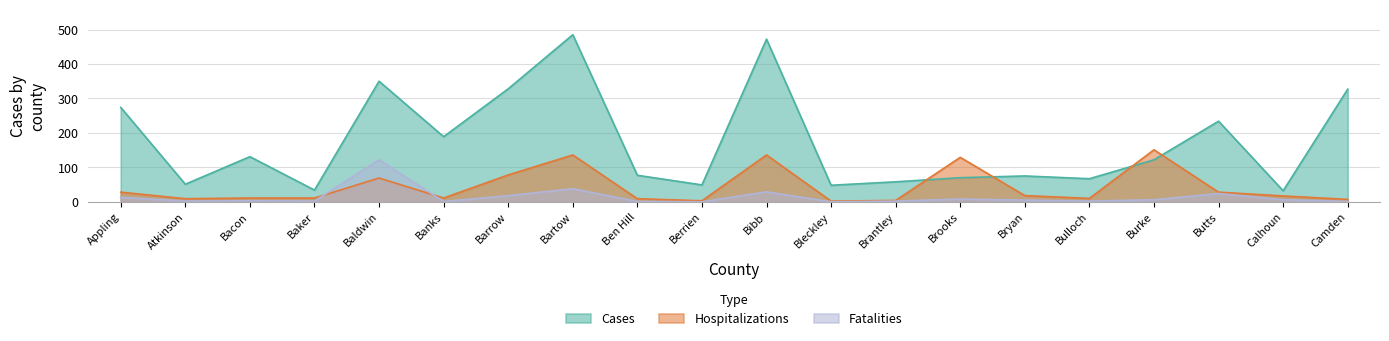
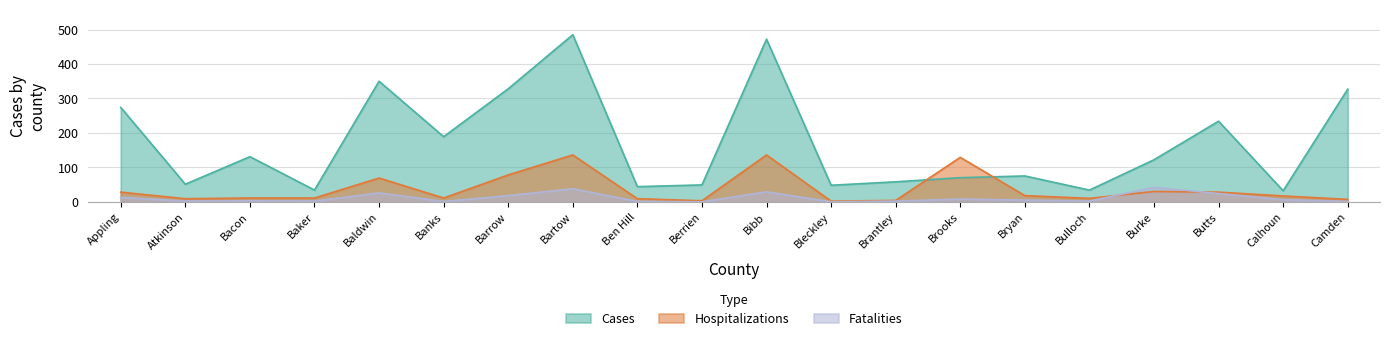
  {
    "Cases": {
      "Appling": 270,
      "Atkinson": 50,
      "Bacon": 130,
      "Baker": 30,
      "Baldwin": 350,
      "Banks": 190,
      "Barrow": 330,
      "Bartow": 490,
-     "Ben Hill": 80,
+     "Ben Hill": 40,
      "Berrien": 50,
      "Bibb": 470,
      "Bleckley": 50,
      "Brantley": 60,
      "Brooks": 70,
      "Bryan": 80,
-     "Bulloch": 70,
+     "Bulloch": 30,
      "Burke": 120,
      "Butts": 230,
      "Calhoun": 30,
      "Camden": 330
    },
    "Hospitalizations": {
      "Appling": 30,
      "Bacon": 10,
      "Baker": 10,
      "Baldwin": 70,
      "Banks": 10,
      "Barrow": 80,
      "Bartow": 140,
      "Ben Hill": 10,
      "Bibb": 140,
      "Brooks": 130,
      "Bryan": 20,
      "Bulloch": 10,
-     "Burke": 150,
+     "Burke": 30,
      "Calhoun": 20
    },
    "Fatalities": {
      "Appling": 10,
      "Bacon": 0,
      "Baker": 0,
-     "Baldwin": 120,
+     "Baldwin": 30,
      "Banks": 0,
      "Barrow": 20,
      "Bartow": 40,
      "Ben Hill": 0,
      "Bibb": 30,
      "Brooks": 10,
      "Bryan": 10,
      "Bulloch": 0,
-     "Burke": 10,
+     "Burke": 40,
      "Calhoun": 10
    }
  }
